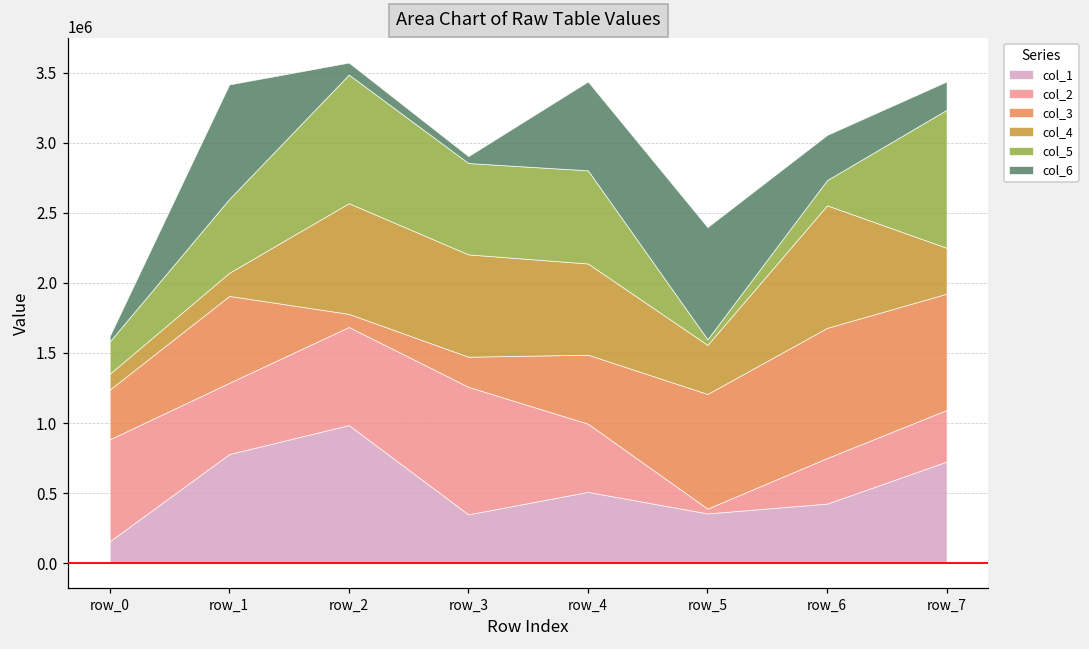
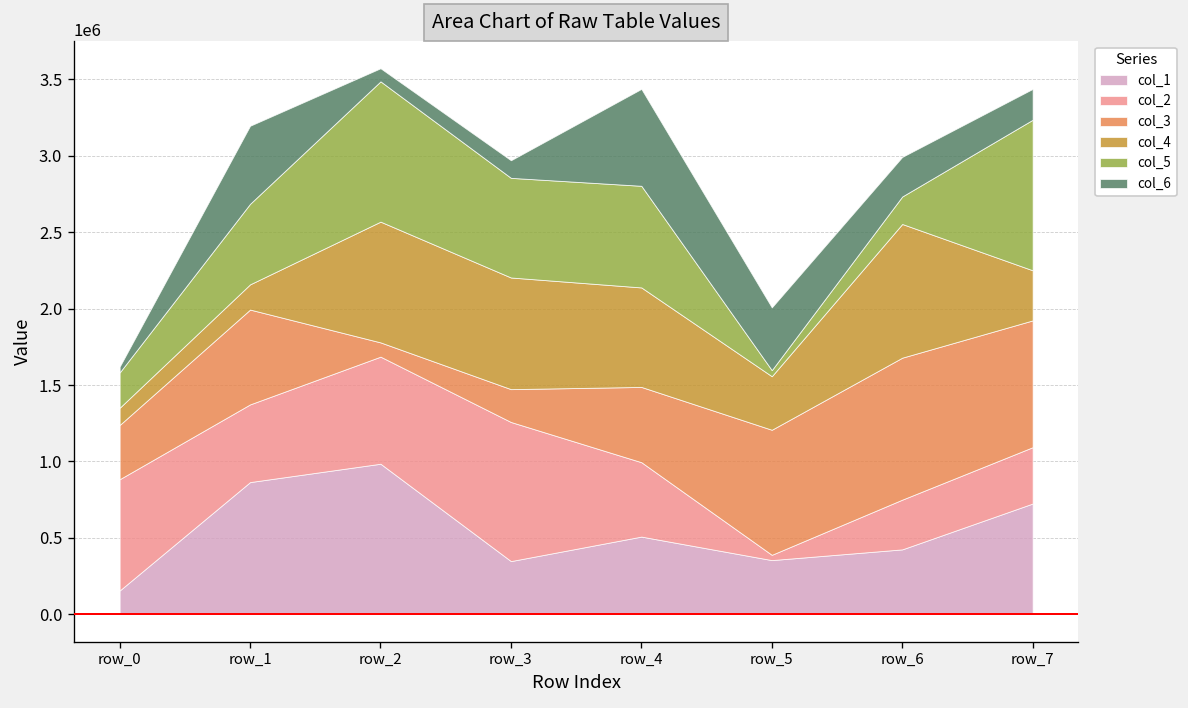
  {
    "col_1": {
      "row_0": 160000,
-     "row_1": 780000,
+     "row_1": 870000,
      "row_2": 990000,
      "row_3": 350000,
      "row_4": 510000,
      "row_5": 350000,
      "row_6": 420000,
      "row_7": 720000
    },
    "col_2": {
      "row_0": 730000,
      "row_1": 510000,
      "row_2": 700000,
      "row_3": 910000,
      "row_4": 490000,
      "row_5": 30000,
      "row_6": 330000,
      "row_7": 370000
    },
    "col_5": {
      "row_0": 230000,
      "row_1": 530000,
      "row_2": 920000,
      "row_3": 650000,
      "row_4": 660000,
      "row_5": 40000,
      "row_6": 180000,
      "row_7": 980000
    },
    "col_6": {
      "row_0": 40000,
-     "row_1": 820000,
+     "row_1": 510000,
      "row_2": 90000,
-     "row_3": 50000,
+     "row_3": 120000,
      "row_4": 630000,
-     "row_5": 800000,
-     "row_6": 320000,
+     "row_5": 410000,
+     "row_6": 260000,
      "row_7": 200000
    }
  }
